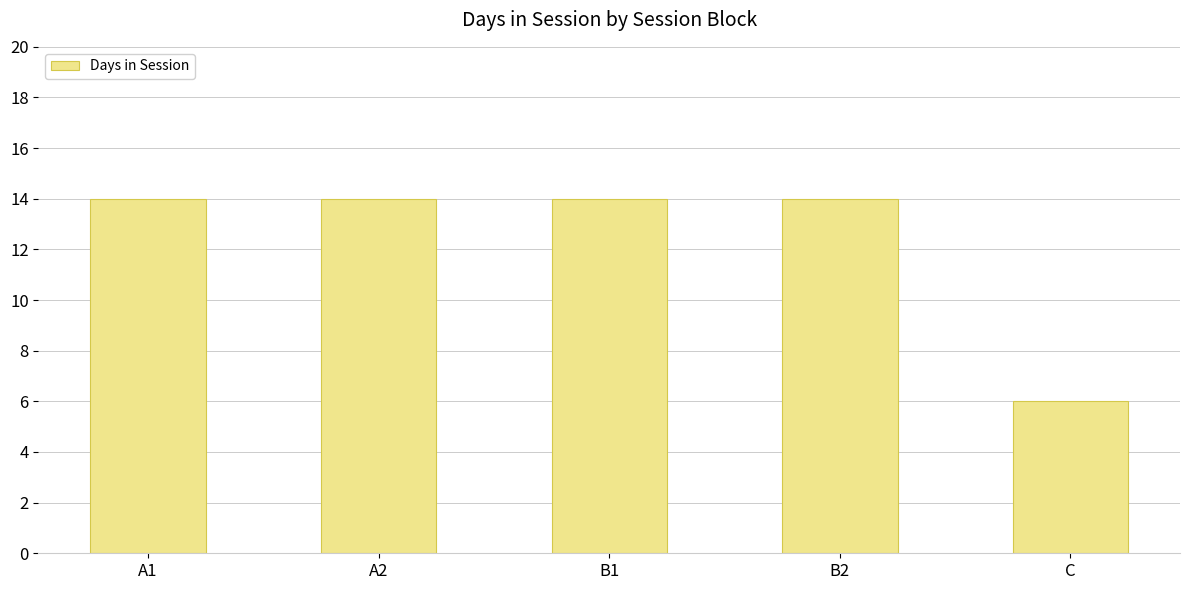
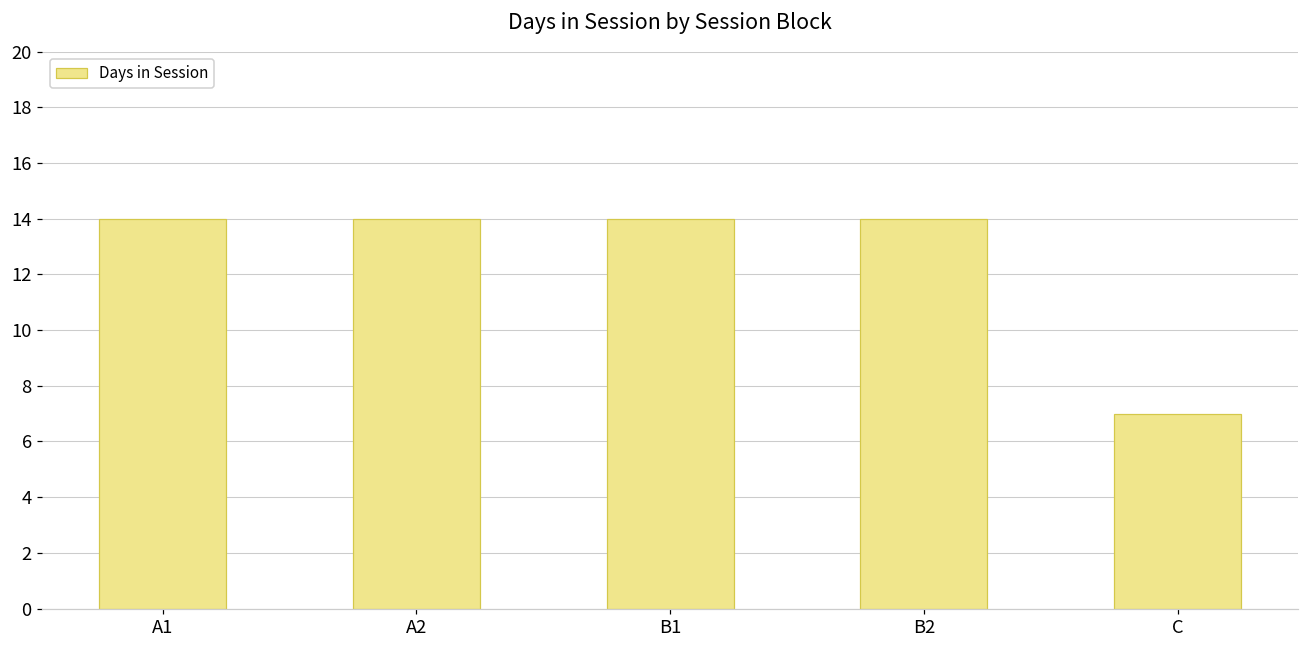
  {
    "A1": 14,
    "A2": 14,
    "B1": 14,
    "B2": 14,
-   "C": 6
+   "C": 7
  }
